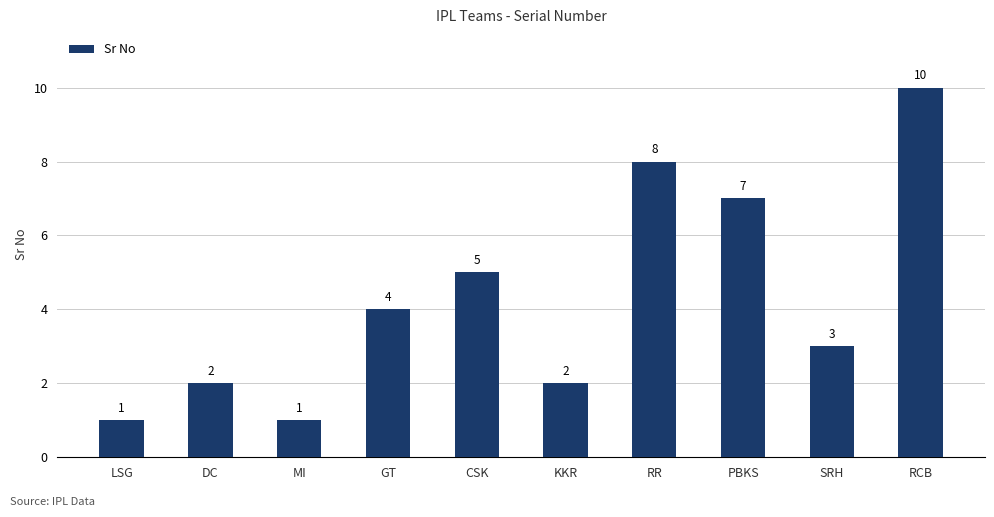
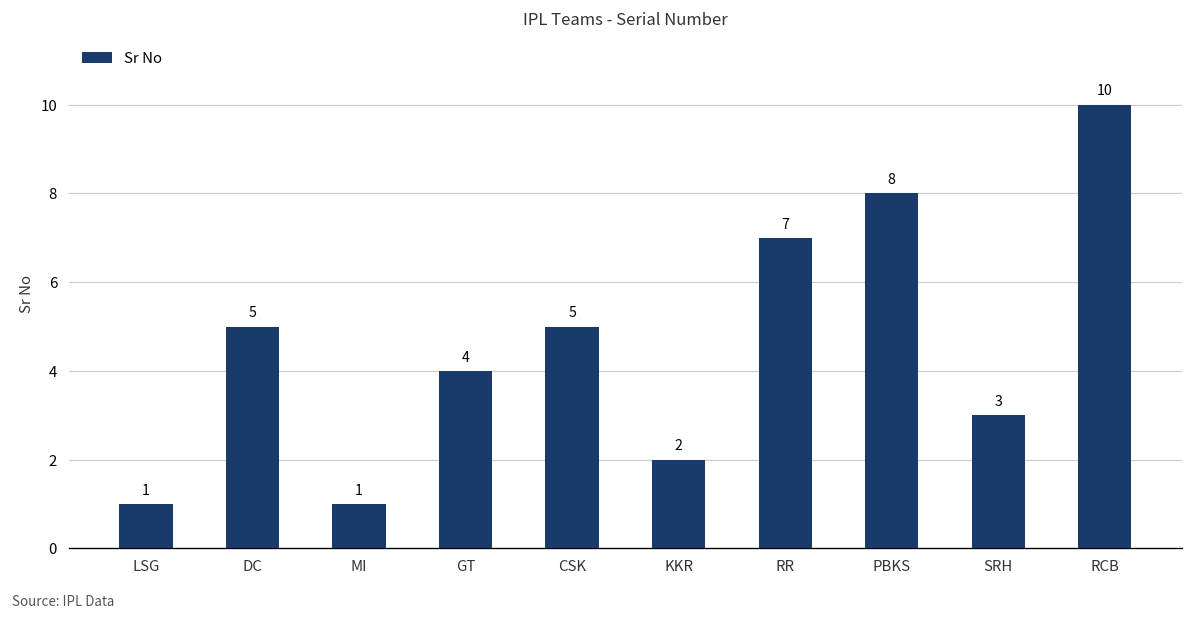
  {
    "LSG": 1,
-   "DC": 2,
+   "DC": 5,
    "MI": 1,
    "GT": 4,
    "CSK": 5,
    "KKR": 2,
-   "RR": 8,
-   "PBKS": 7,
+   "RR": 7,
+   "PBKS": 8,
    "SRH": 3,
    "RCB": 10
  }
